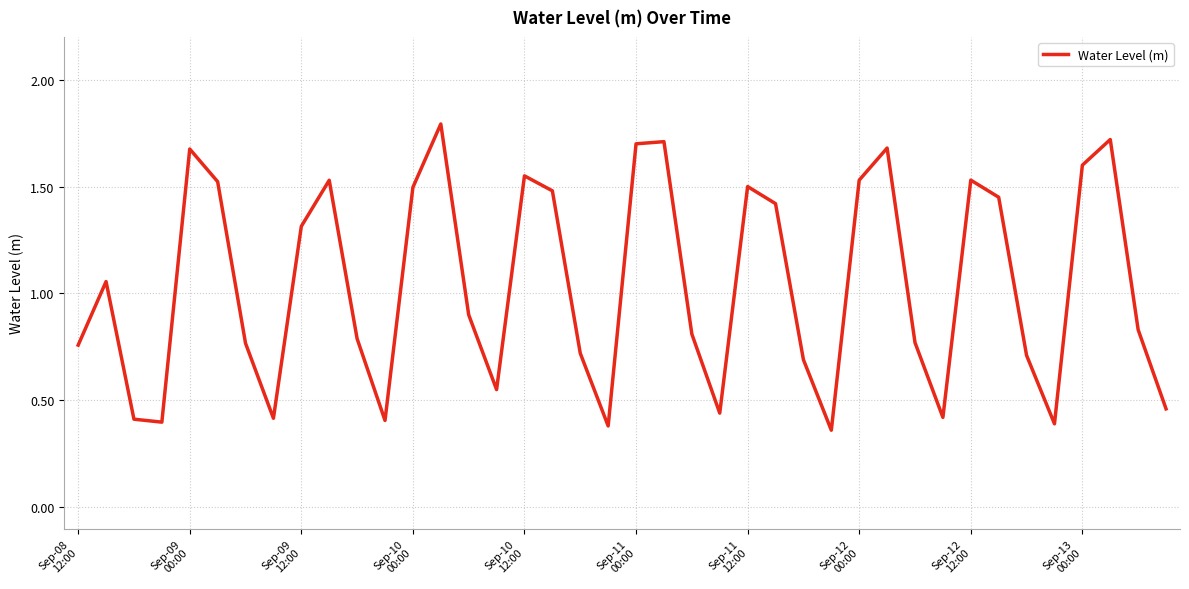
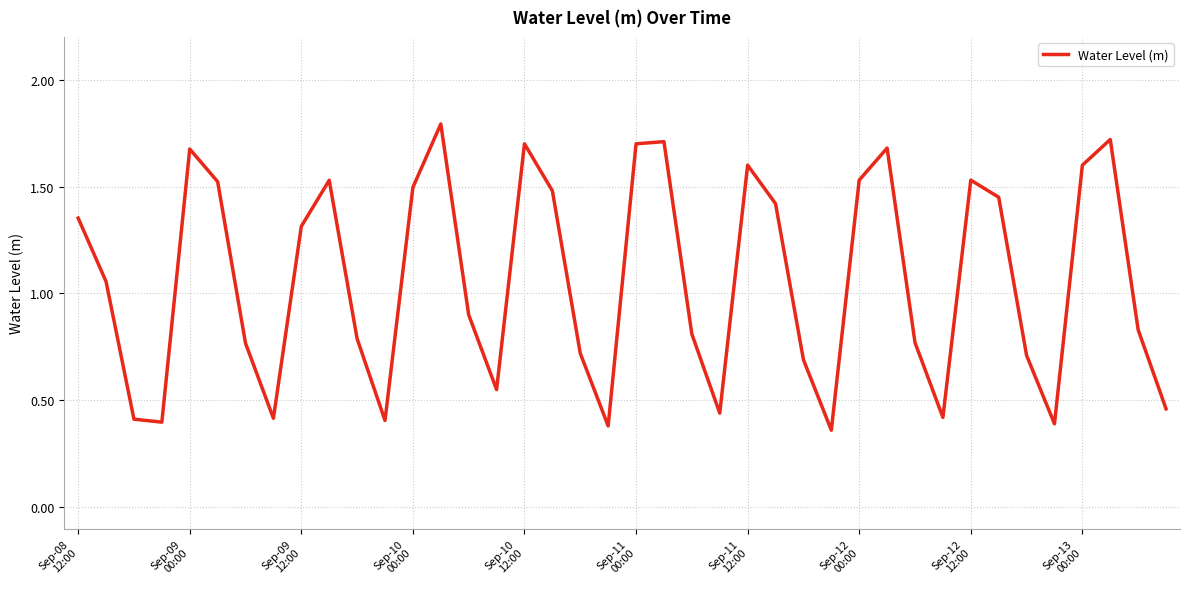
  {
-   "Sep-08 12:00": 0.76,
+   "Sep-08 12:00": 1.35,
    "Sep-09 00:00": 1.68,
    "Sep-09 12:00": 1.31,
    "Sep-10 00:00": 1.50,
-   "Sep-10 12:00": 1.55,
+   "Sep-10 12:00": 1.70,
    "Sep-11 00:00": 1.70,
-   "Sep-11 12:00": 1.5,
+   "Sep-11 12:00": 1.6,
    "Sep-12 00:00": 1.53,
    "Sep-12 12:00": 1.53,
    "Sep-13 00:00": 1.60
  }
